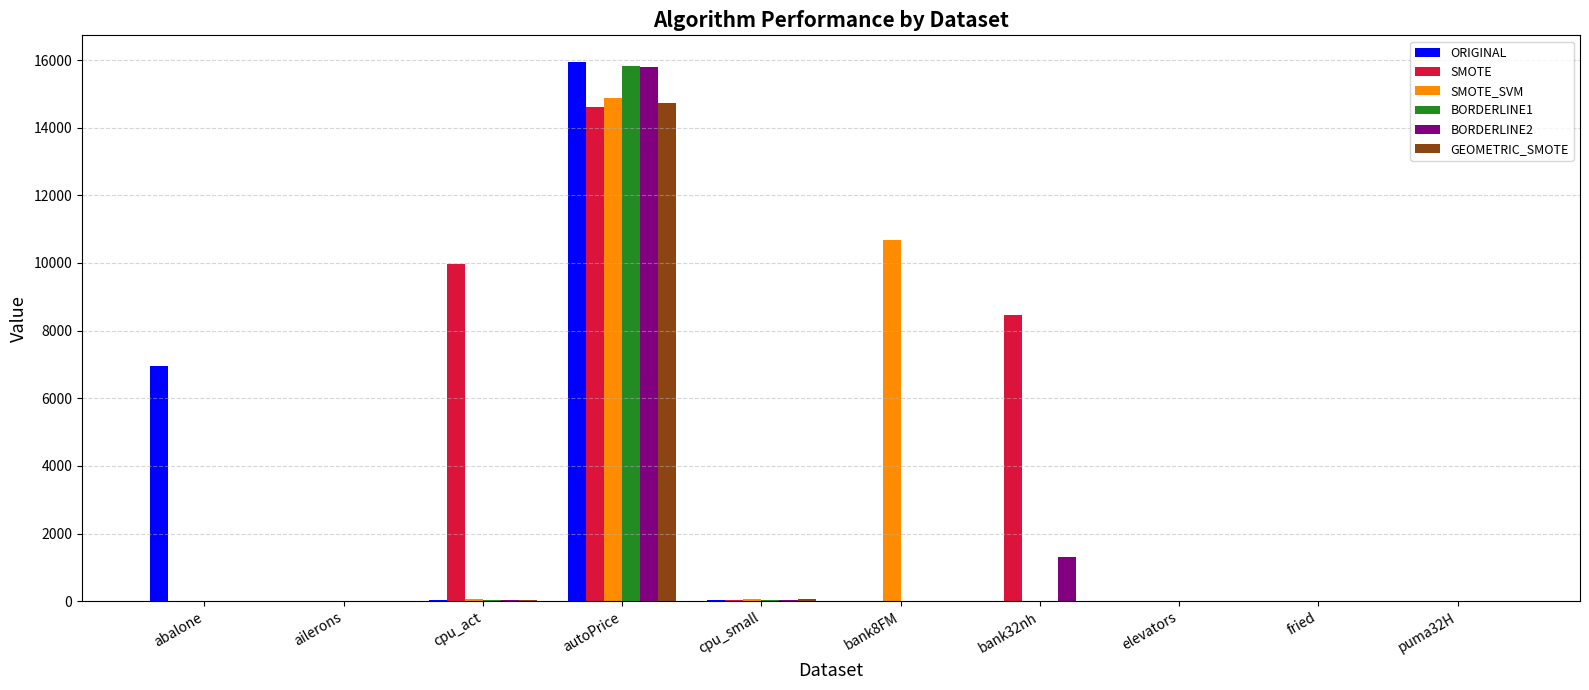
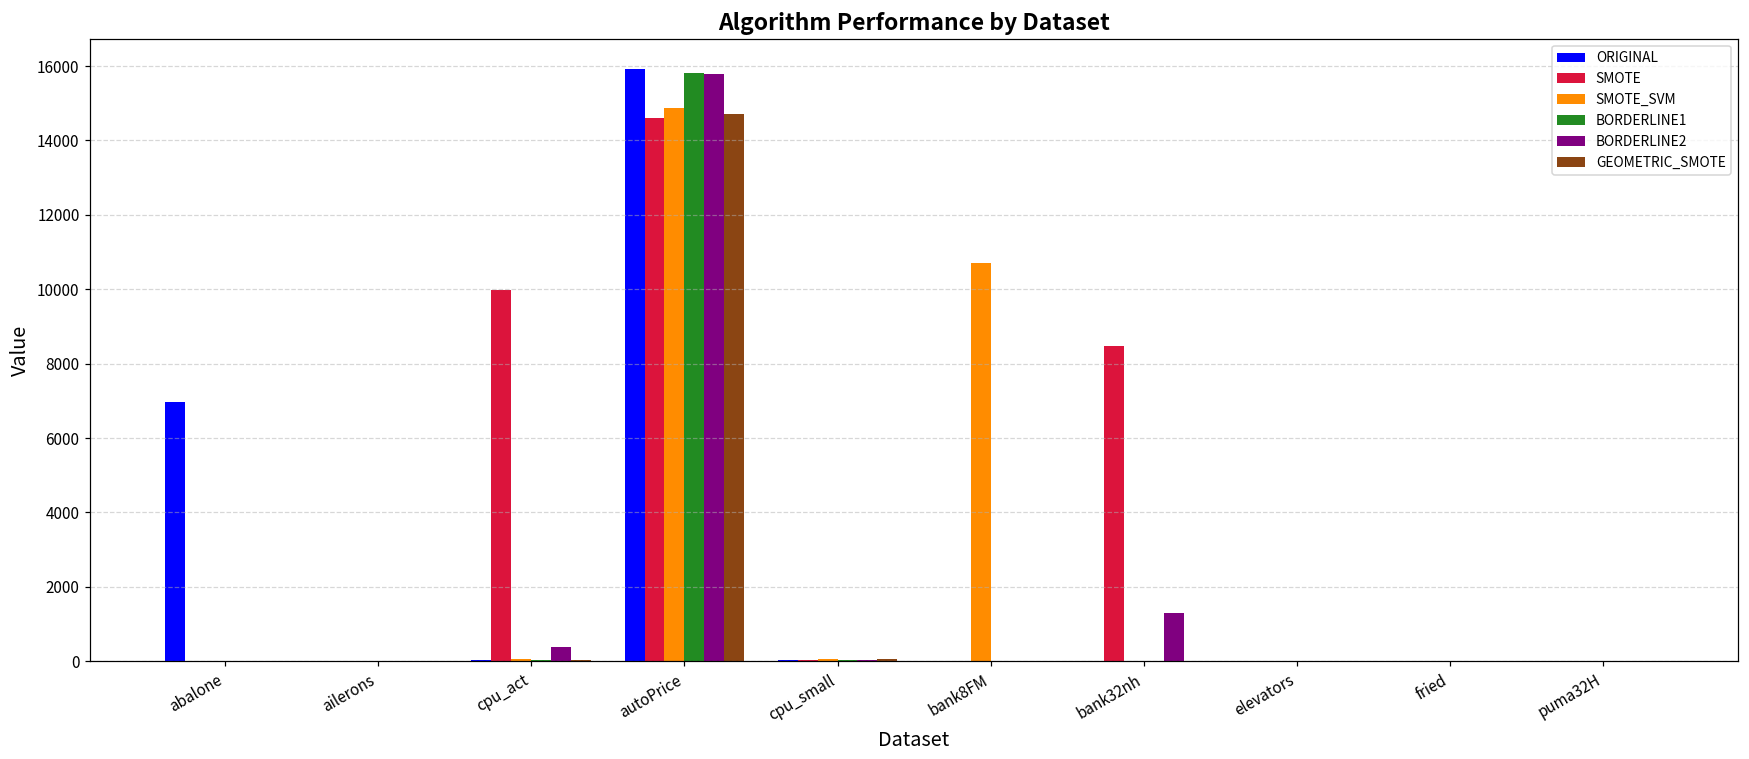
  {
    "ORIGINAL": {
      "abalone": 7000,
      "autoPrice": 15900
    },
    "SMOTE": {
      "cpu_act": 10000,
      "autoPrice": 14600,
      "bank32nh": 8500
    },
    "SMOTE_SVM": {
      "autoPrice": 14900,
      "bank8FM": 10700
    },
    "BORDERLINE1": {
      "autoPrice": 15800
    },
    "BORDERLINE2": {
-     "cpu_act": 0,
+     "cpu_act": 400,
      "autoPrice": 15800,
      "bank32nh": 1300
    },
    "GEOMETRIC_SMOTE": {
      "autoPrice": 14700
    }
  }
